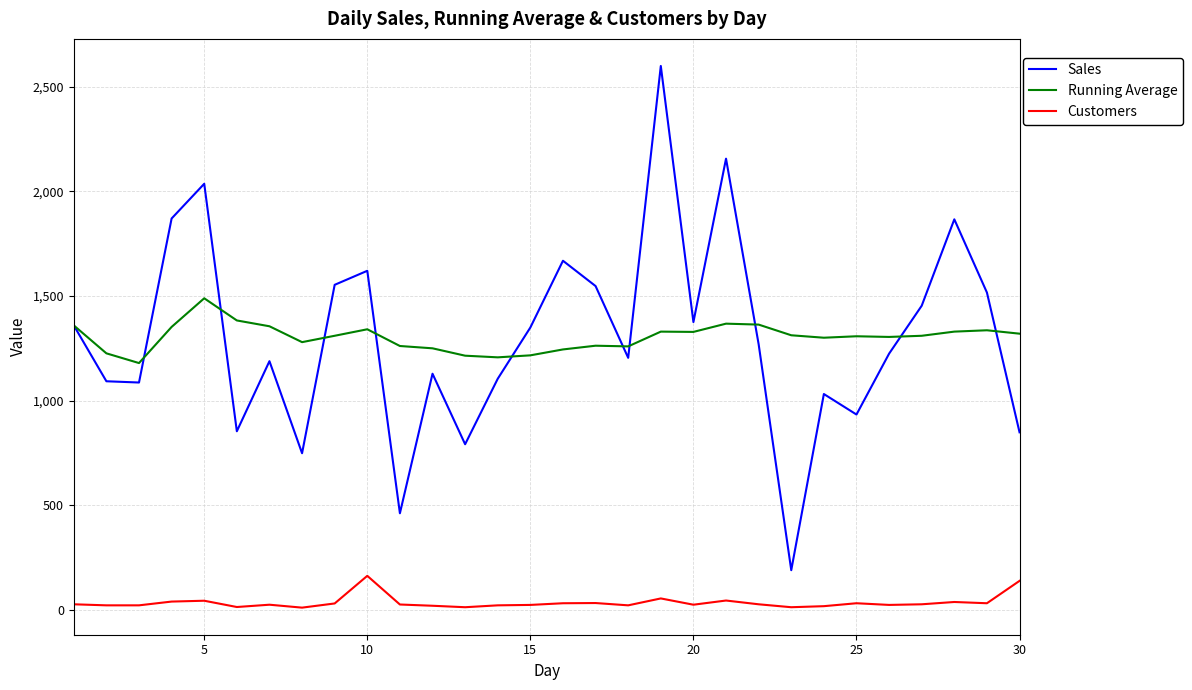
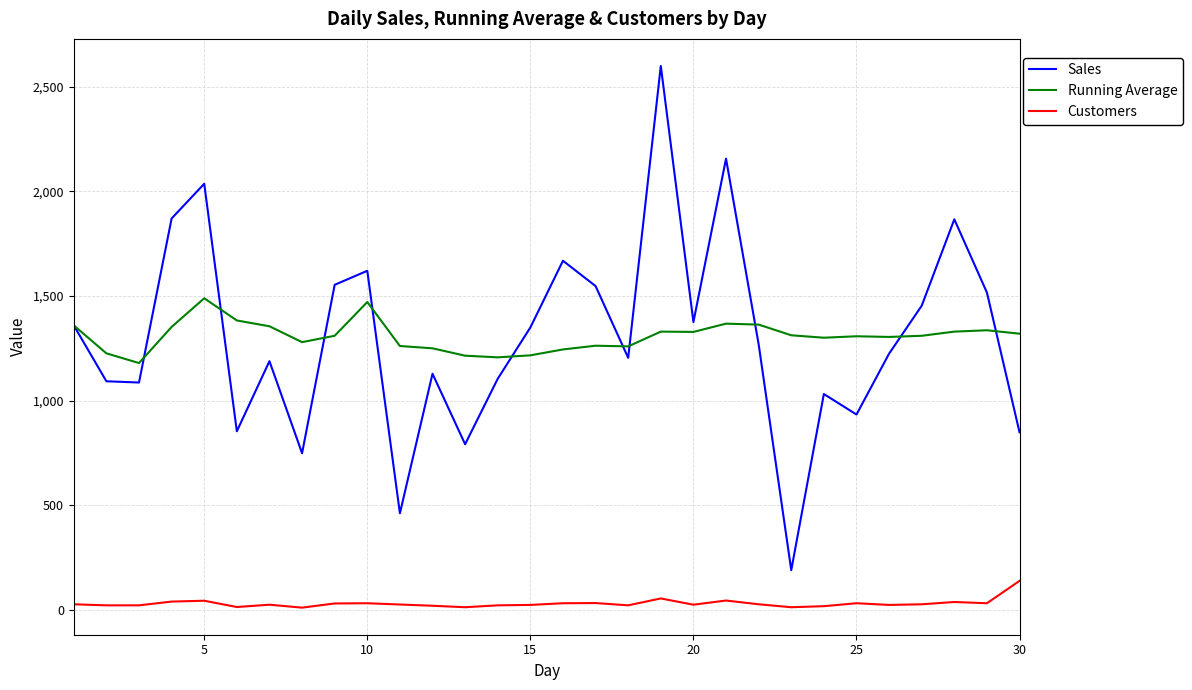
  {
    "Sales": {
      "5": "2,040",
      "10": "1,620",
      "15": "1,350",
      "20": "1,380",
      "25": "930",
      "30": "850"
    },
    "Running Average": {
      "5": "1,490",
-     "10": "1,340",
+     "10": "1,470",
      "15": "1,220",
      "20": "1,330",
      "25": "1,310",
      "30": "1,320"
    },
    "Customers": {
      "5": "40",
-     "10": "160",
+     "10": "30",
      "15": "20",
      "20": "20",
      "25": "30",
      "30": "140"
    }
  }
